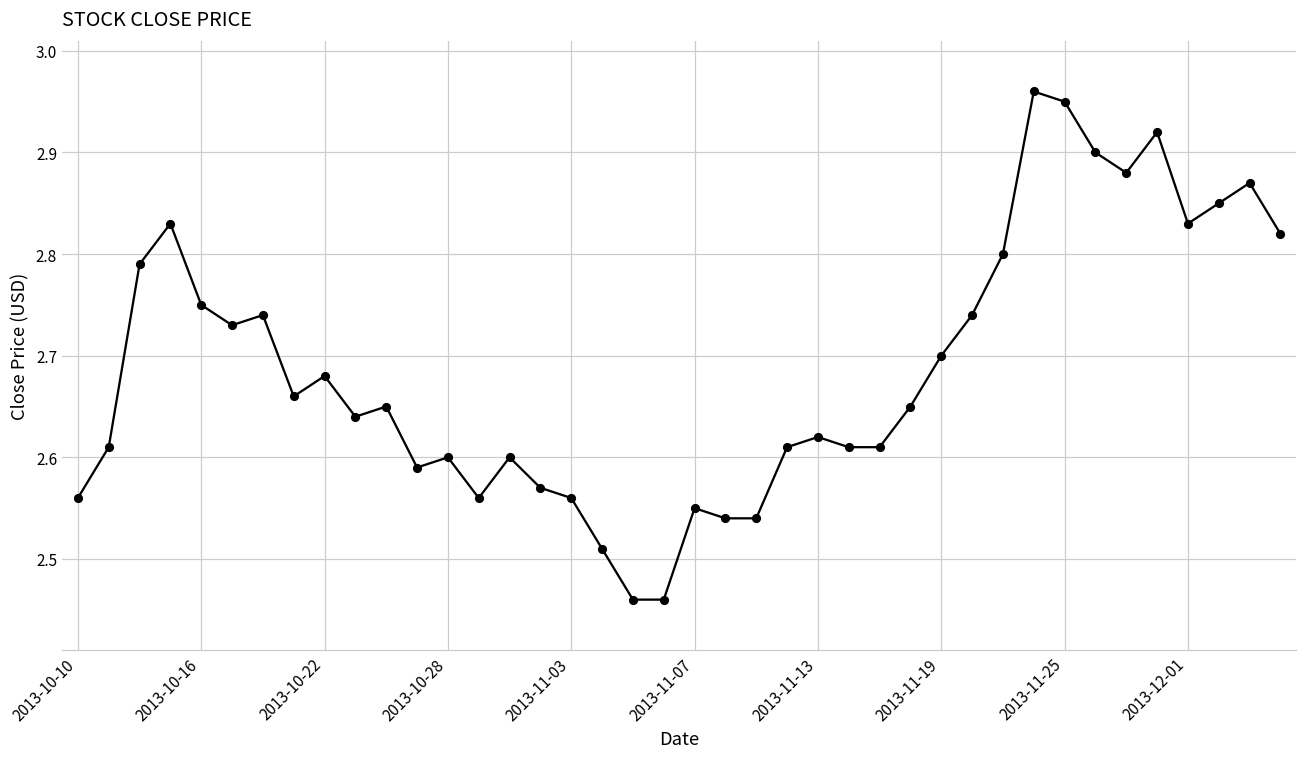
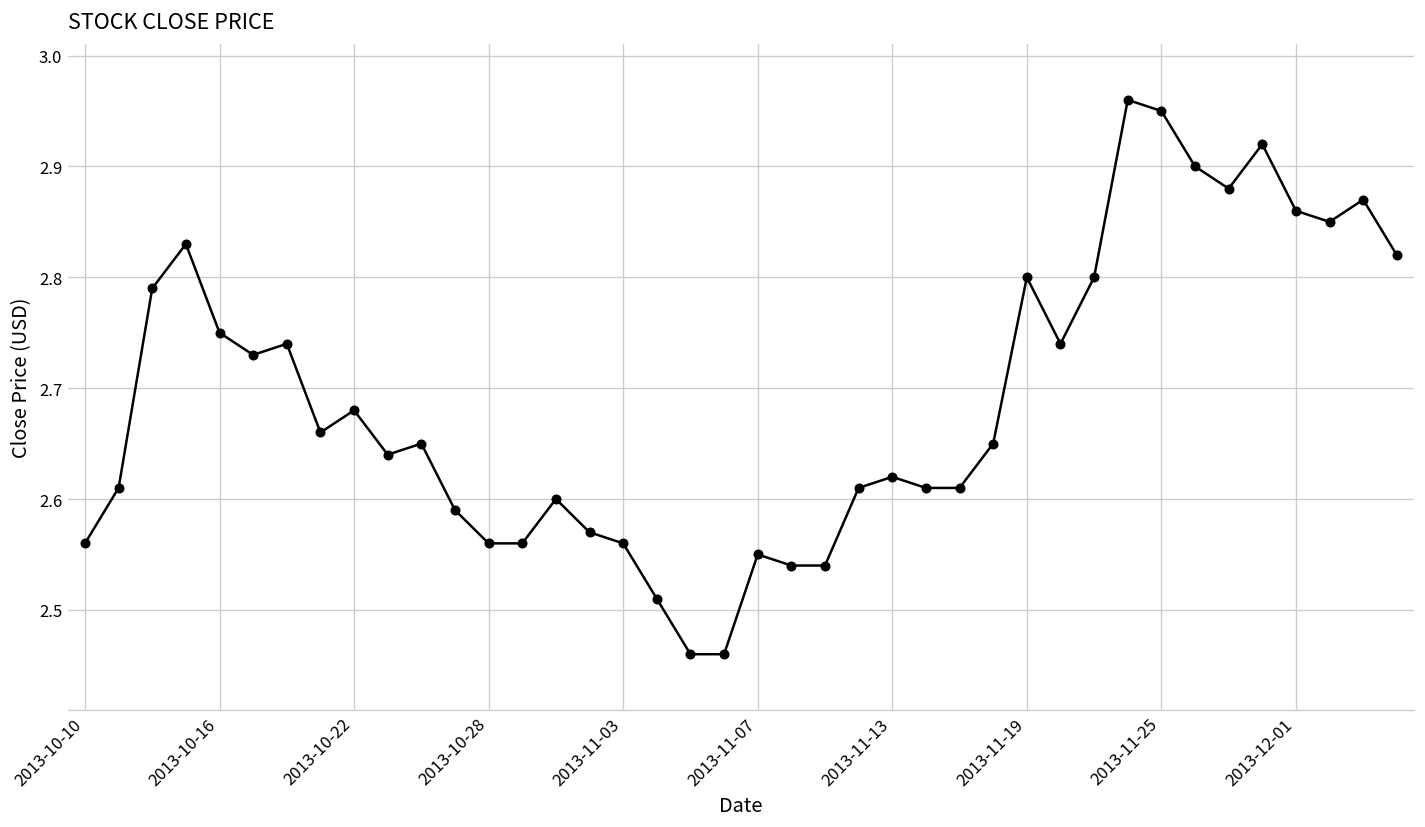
  {
    "2013-10-10": 2.56,
    "2013-10-16": 2.75,
    "2013-10-22": 2.68,
-   "2013-10-28": 2.60,
+   "2013-10-28": 2.56,
    "2013-11-03": 2.56,
    "2013-11-07": 2.55,
    "2013-11-13": 2.62,
-   "2013-11-19": 2.7,
+   "2013-11-19": 2.8,
    "2013-11-25": 2.95,
-   "2013-12-01": 2.83
+   "2013-12-01": 2.86
  }
